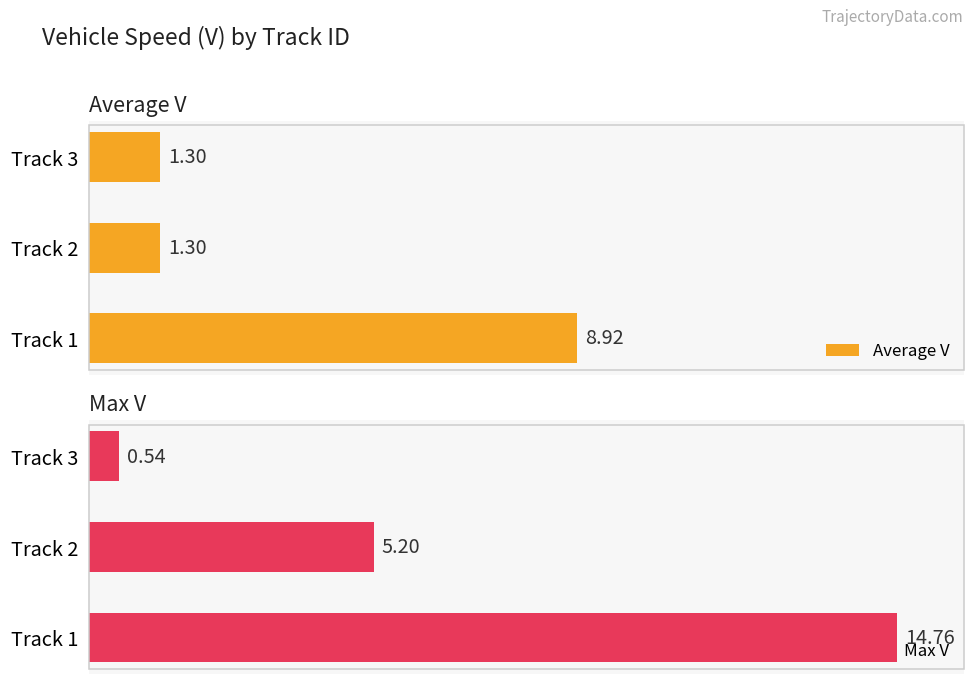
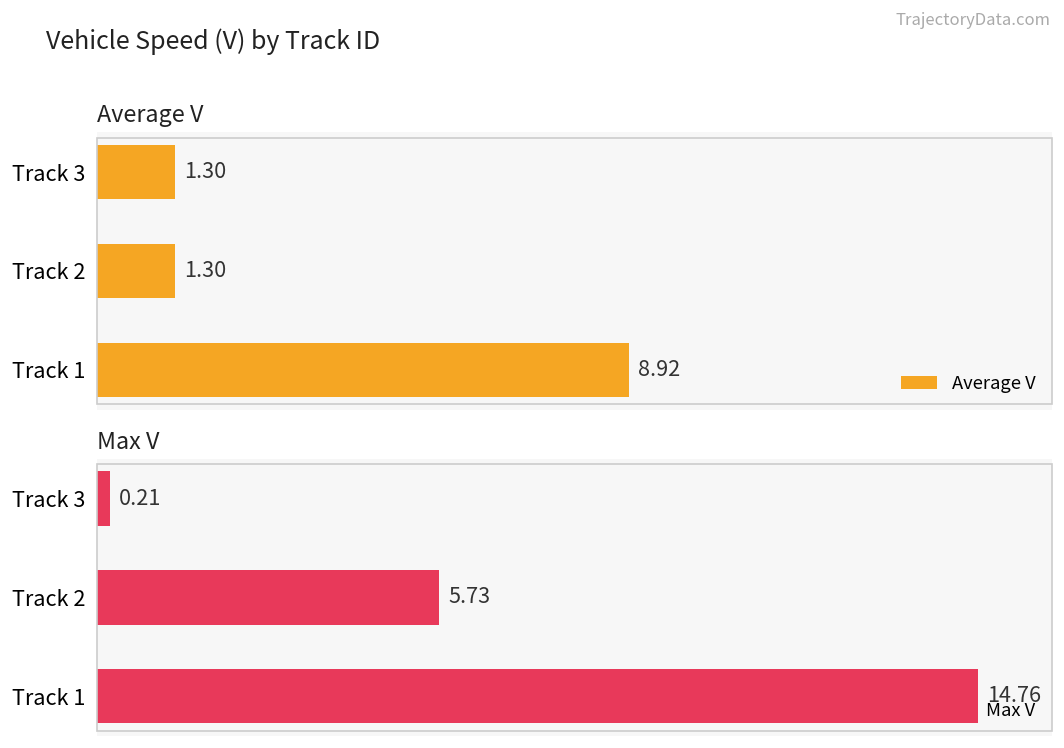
  {
    "Average V": {
      "Track 3": 1.30,
      "Track 2": 1.30,
      "Track 1": 8.92
    },
    "Max V": {
-     "Track 3": 0.54,
-     "Track 2": 5.20,
+     "Track 3": 0.21,
+     "Track 2": 5.73,
      "Track 1": 14.76
    }
  }
